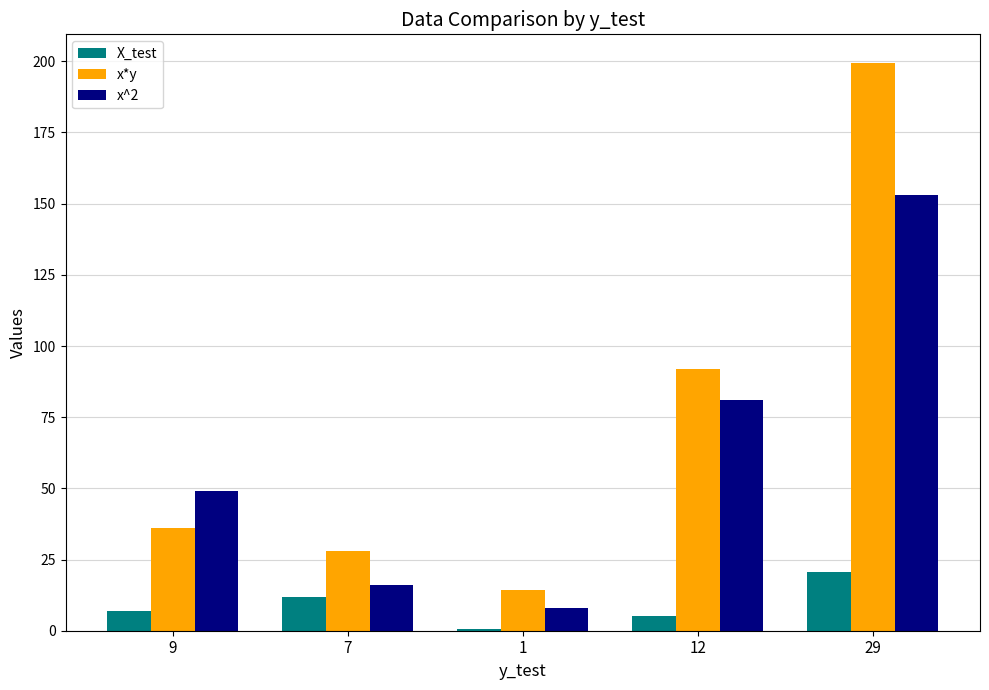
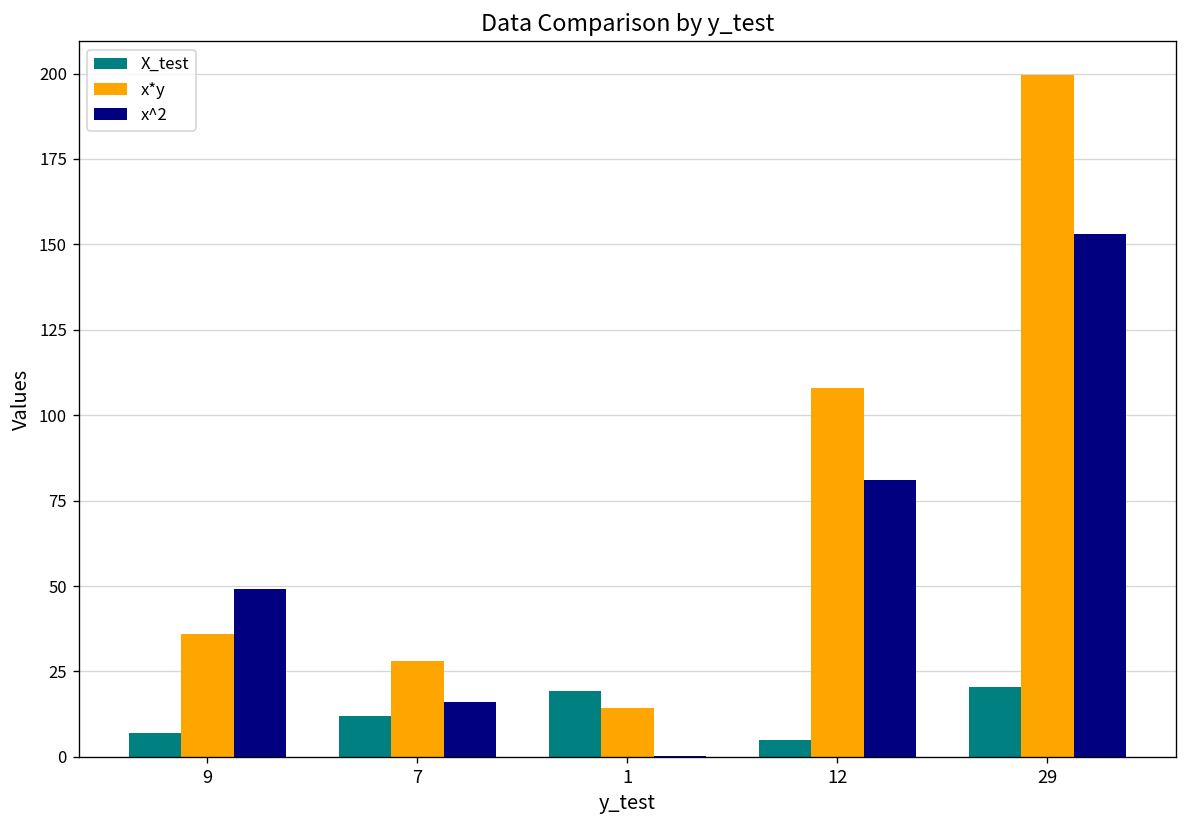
  {
    "X_test": {
      "9": 7,
      "7": 12,
-     "1": 1,
+     "1": 19,
      "12": 5,
      "29": 21
    },
    "x*y": {
      "9": 36,
      "7": 28,
      "1": 14,
-     "12": 92,
+     "12": 108,
      "29": 200
    },
    "x^2": {
      "9": 49,
      "7": 16,
-     "1": 8,
+     "1": 0,
      "12": 81,
      "29": 153
    }
  }
